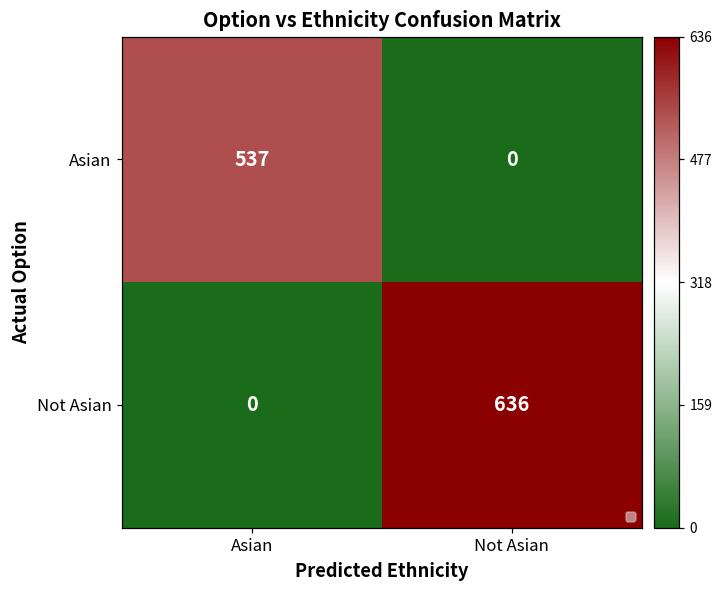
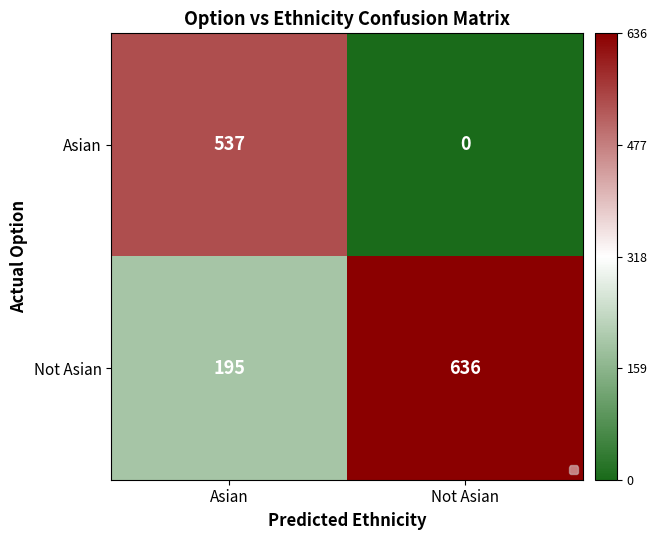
  {
    "Asian": {
      "Asian": 537,
      "Not Asian": 0
    },
    "Not Asian": {
-     "Asian": 0,
+     "Asian": 195,
      "Not Asian": 636
    }
  }
